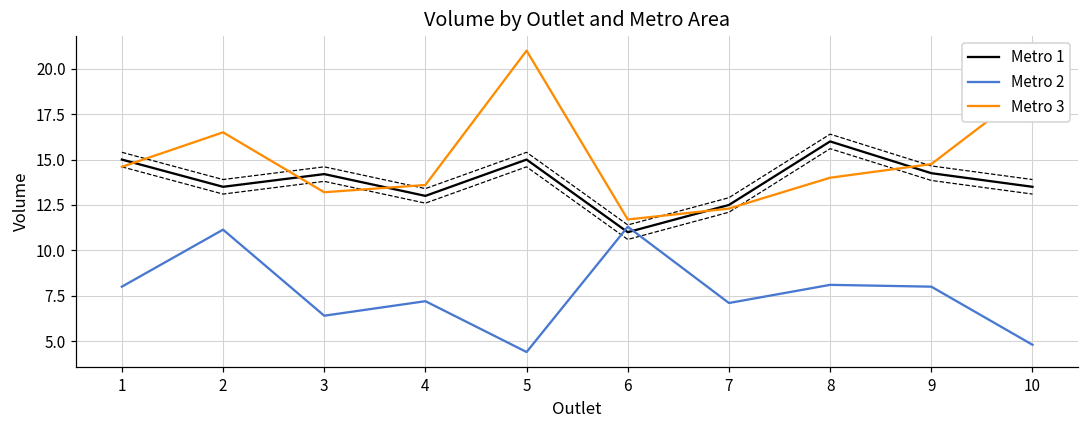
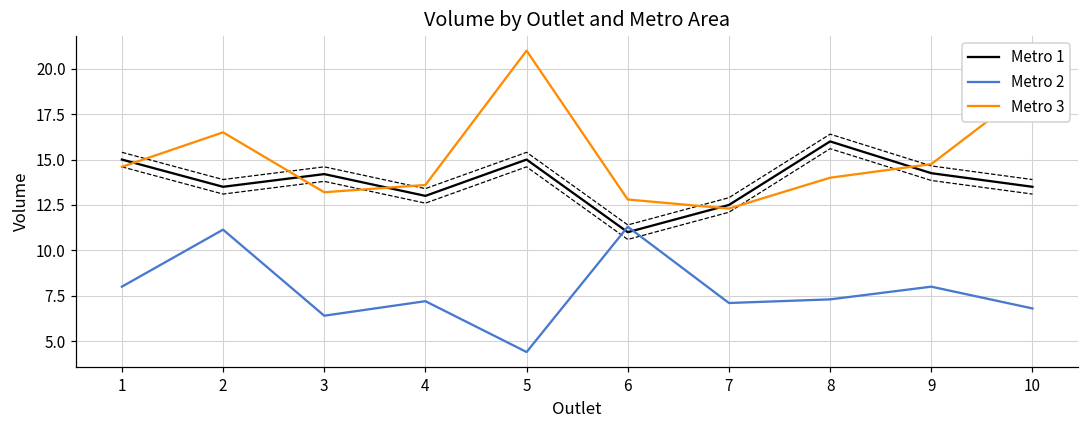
  {
    "Metro 2": {
      "1": 8.0,
      "2": 11.1,
      "3": 6.4,
      "4": 7.2,
      "5": 4.4,
      "7": 7.1,
-     "8": 8.1,
+     "8": 7.3,
      "9": 8.0,
-     "10": 4.8
+     "10": 6.8
    },
    "Metro 3": {
      "2": 16.5,
      "3": 13.2,
      "4": 13.6,
      "5": 21.0,
-     "6": 11.7,
+     "6": 12.8,
      "7": 12.3,
      "8": 14.0
    }
  }
